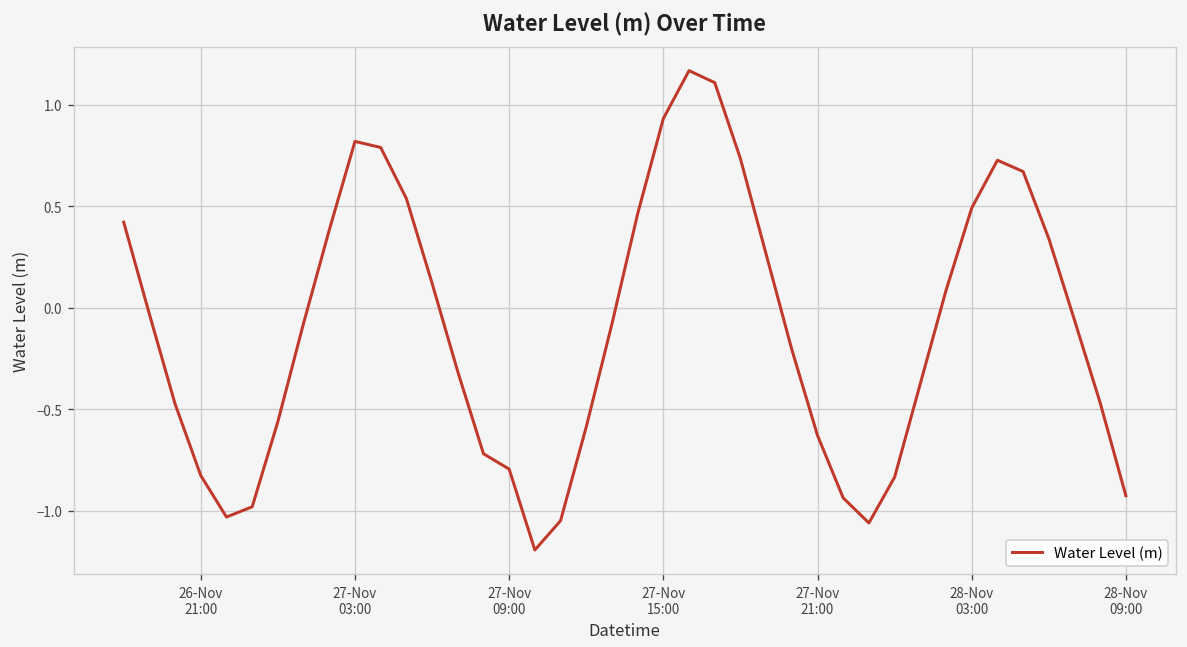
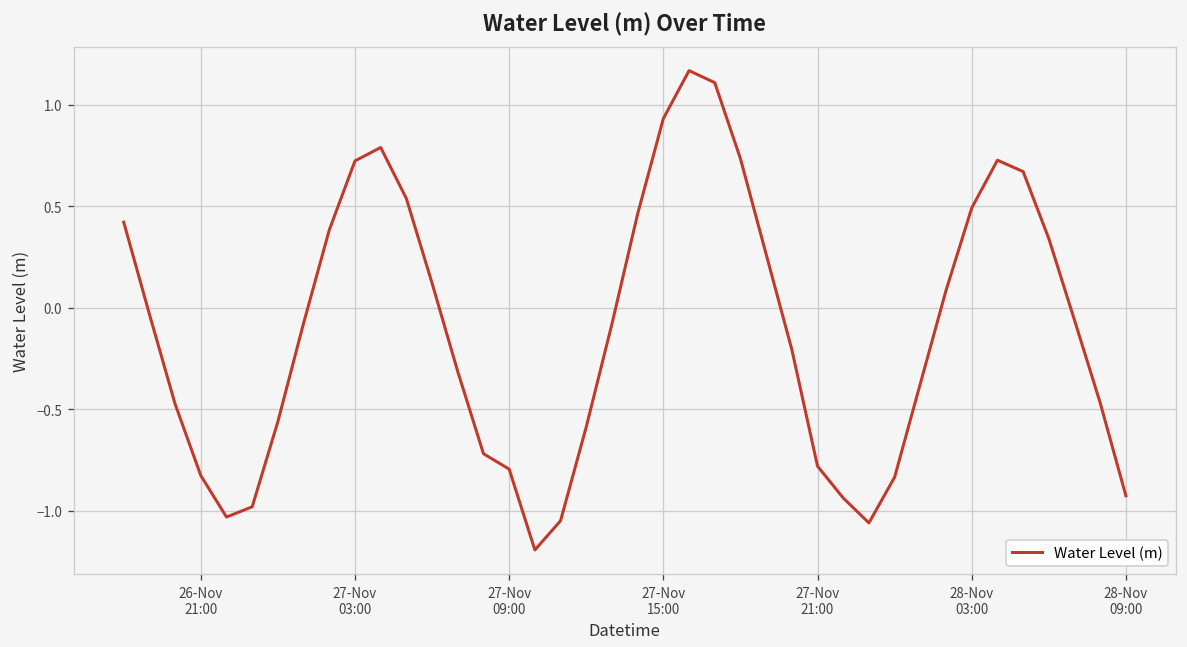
  {
    "26-Nov 21:00": -0.83,
-   "27-Nov 03:00": 0.82,
+   "27-Nov 03:00": 0.72,
    "27-Nov 09:00": -0.79,
    "27-Nov 15:00": 0.93,
-   "27-Nov 21:00": -0.63,
+   "27-Nov 21:00": -0.78,
    "28-Nov 03:00": 0.49,
    "28-Nov 09:00": -0.93
  }
